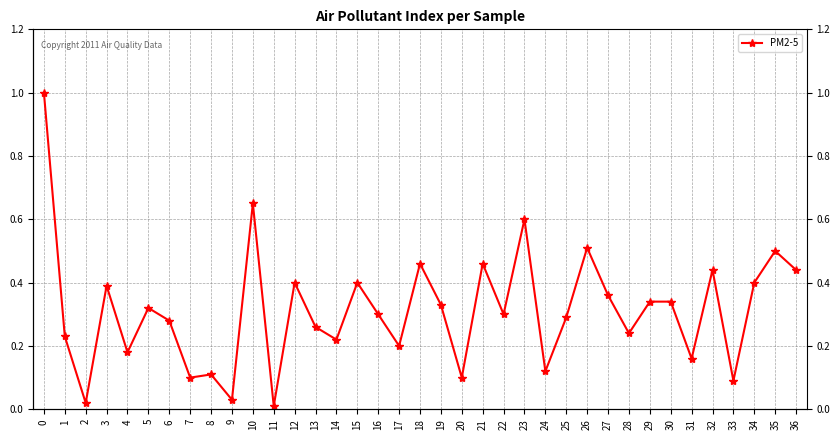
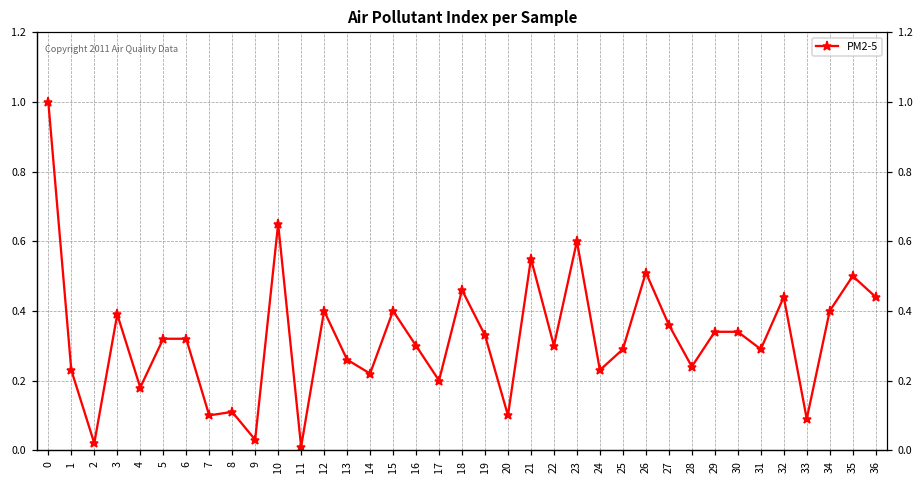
  {
    "0": 1.00,
    "1": 0.23,
    "2": 0.02,
    "3": 0.39,
    "4": 0.18,
    "5": 0.32,
-   "6": 0.28,
+   "6": 0.32,
    "7": 0.10,
    "8": 0.11,
    "9": 0.03,
    "10": 0.65,
    "11": 0.01,
    "12": 0.40,
    "13": 0.26,
    "14": 0.22,
    "15": 0.40,
    "16": 0.30,
    "17": 0.20,
    "18": 0.46,
    "19": 0.33,
    "20": 0.10,
-   "21": 0.46,
+   "21": 0.55,
    "22": 0.30,
    "23": 0.60,
-   "24": 0.12,
+   "24": 0.23,
    "25": 0.29,
    "26": 0.51,
    "27": 0.36,
    "28": 0.24,
    "29": 0.34,
    "30": 0.34,
-   "31": 0.16,
+   "31": 0.29,
    "32": 0.44,
    "33": 0.09,
    "34": 0.40,
    "35": 0.50,
    "36": 0.44
  }
